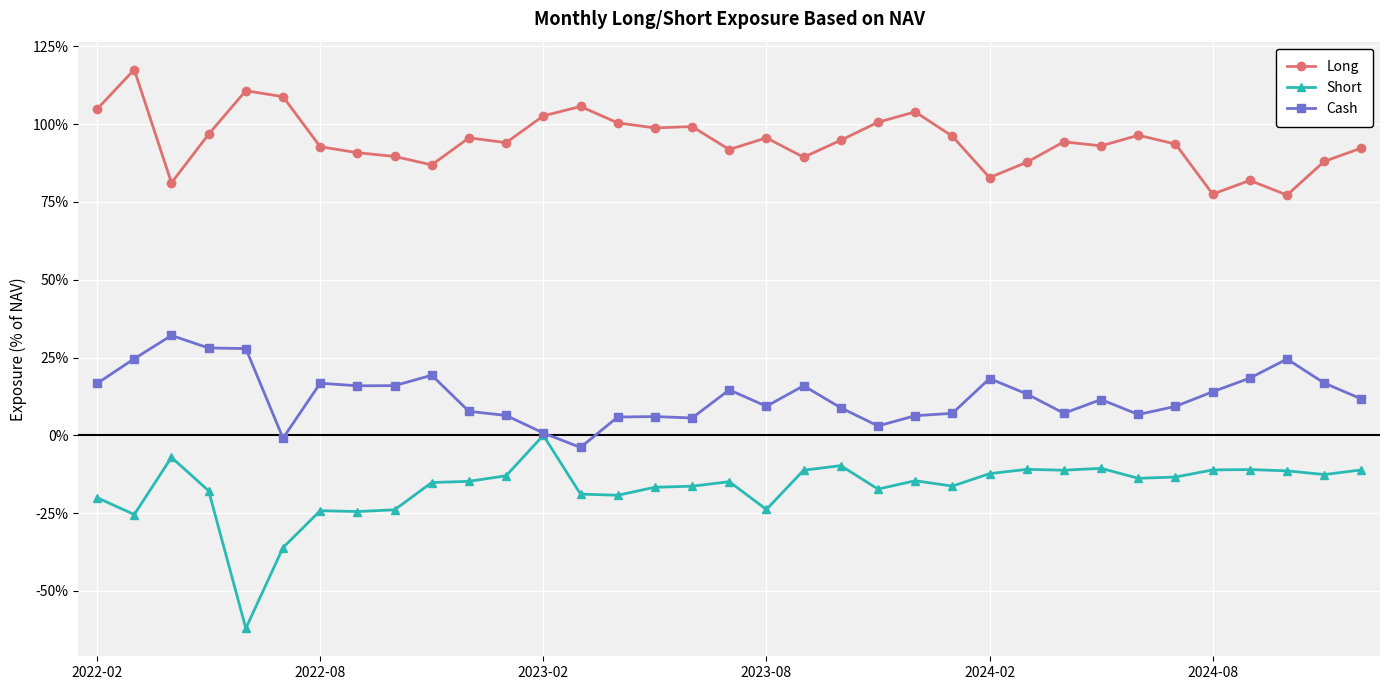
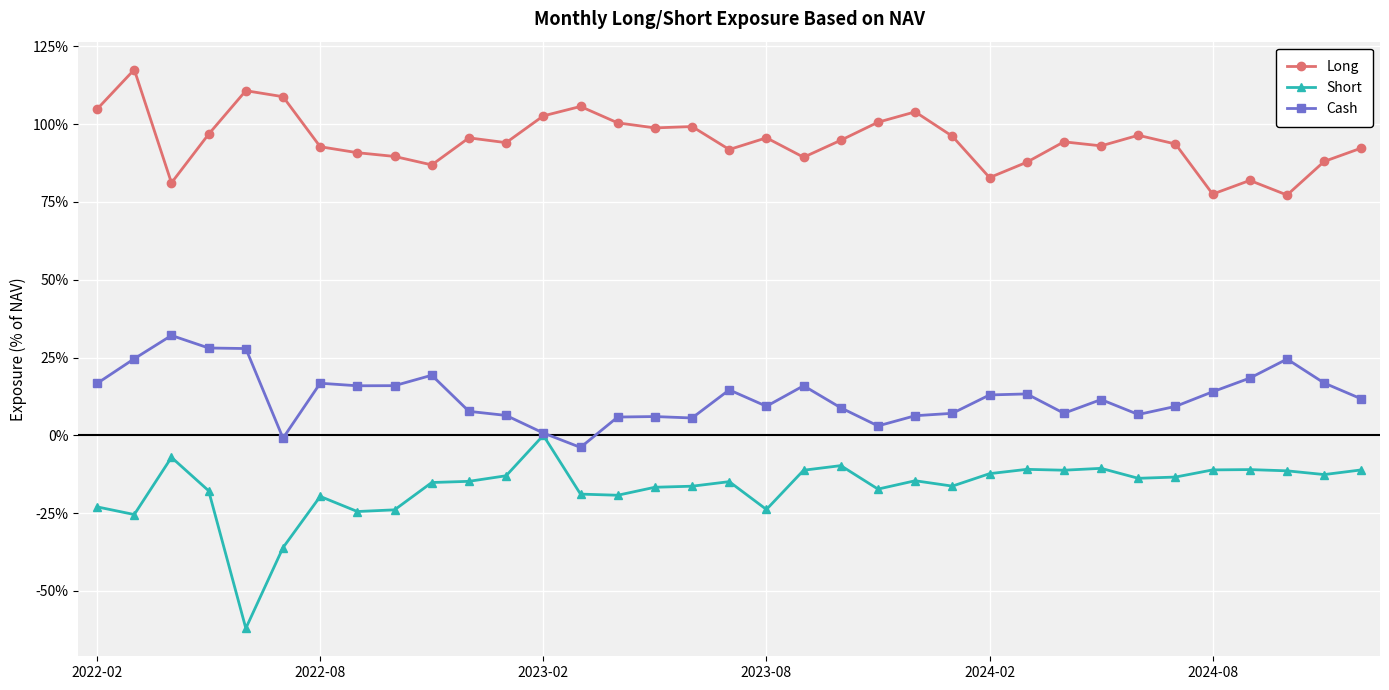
  {
    "Long": {
      "2022-02": "105%",
      "2022-08": "93%",
      "2023-02": "103%",
      "2023-08": "96%",
      "2024-02": "83%",
      "2024-08": "78%"
    },
    "Short": {
-     "2022-02": "-20%",
-     "2022-08": "-24%",
+     "2022-02": "-23%",
+     "2022-08": "-20%",
      "2023-08": "-24%",
      "2024-02": "-12%",
      "2024-08": "-11%"
    },
    "Cash": {
      "2022-02": "17%",
      "2022-08": "17%",
      "2023-08": "9%",
-     "2024-02": "18%",
+     "2024-02": "13%",
      "2024-08": "14%"
    }
  }
